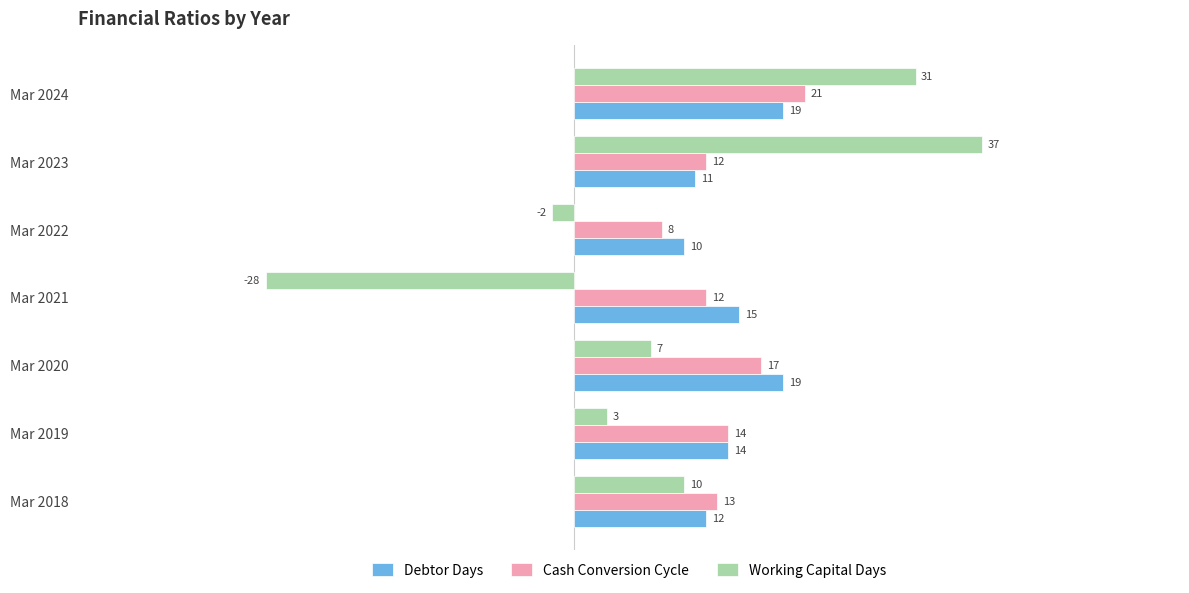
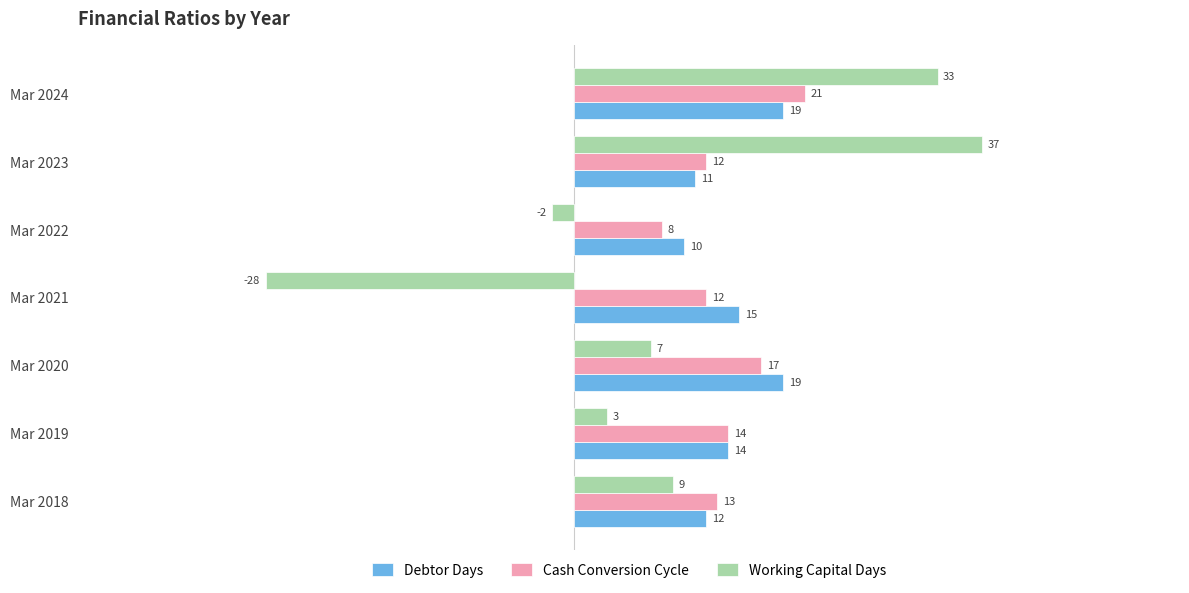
  {
    "Debtor Days": {
      "Mar 2024": 19,
      "Mar 2023": 11,
      "Mar 2022": 10,
      "Mar 2021": 15,
      "Mar 2020": 19,
      "Mar 2019": 14,
      "Mar 2018": 12
    },
    "Cash Conversion Cycle": {
      "Mar 2024": 21,
      "Mar 2023": 12,
      "Mar 2022": 8,
      "Mar 2021": 12,
      "Mar 2020": 17,
      "Mar 2019": 14,
      "Mar 2018": 13
    },
    "Working Capital Days": {
-     "Mar 2024": 31,
+     "Mar 2024": 33,
      "Mar 2023": 37,
      "Mar 2022": -2,
      "Mar 2021": -28,
      "Mar 2020": 7,
      "Mar 2019": 3,
-     "Mar 2018": 10
+     "Mar 2018": 9
    }
  }
